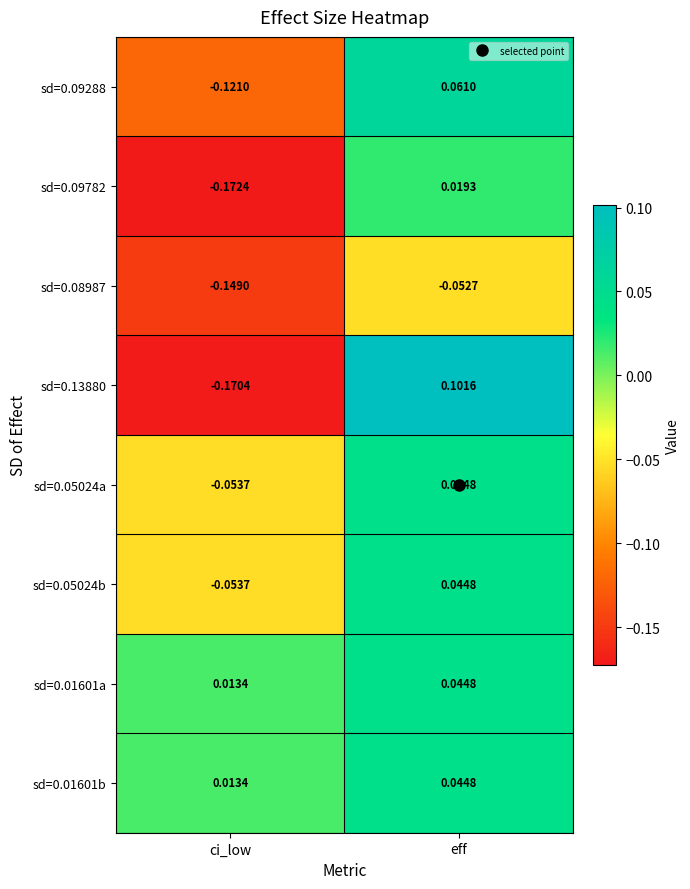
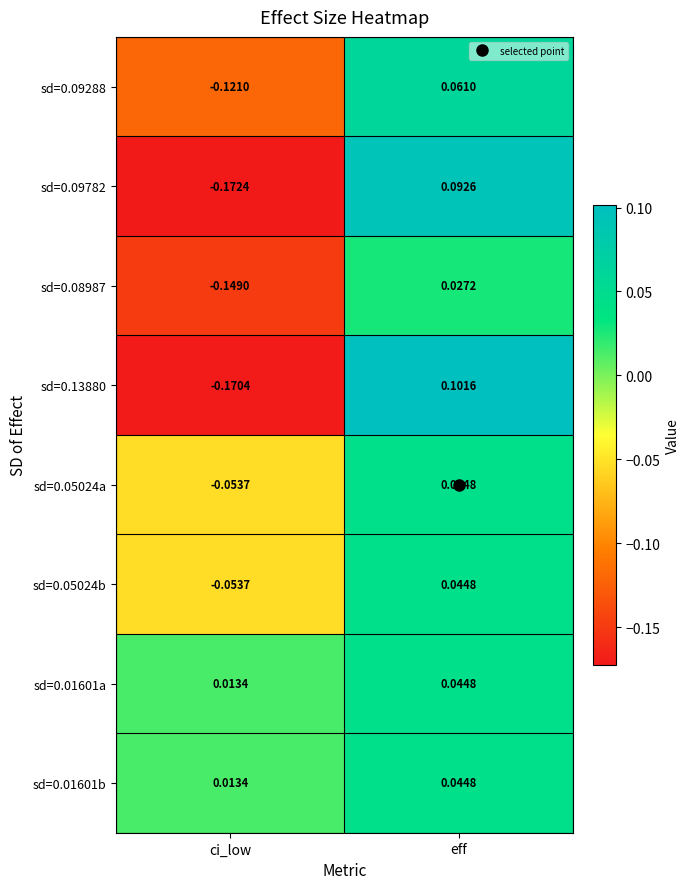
  {
    "sd=0.09288": {
      "ci_low": -0.1210,
      "eff": 0.0610
    },
    "sd=0.09782": {
      "ci_low": -0.1724,
-     "eff": 0.0193
+     "eff": 0.0926
    },
    "sd=0.08987": {
      "ci_low": -0.1490,
-     "eff": -0.0527
+     "eff": 0.0272
    },
    "sd=0.13880": {
      "ci_low": -0.1704,
      "eff": 0.1016
    },
    "sd=0.05024a": {
      "ci_low": -0.0537
    },
    "sd=0.05024b": {
      "ci_low": -0.0537,
      "eff": 0.0448
    },
    "sd=0.01601a": {
      "ci_low": 0.0134,
      "eff": 0.0448
    },
    "sd=0.01601b": {
      "ci_low": 0.0134,
      "eff": 0.0448
    }
  }
